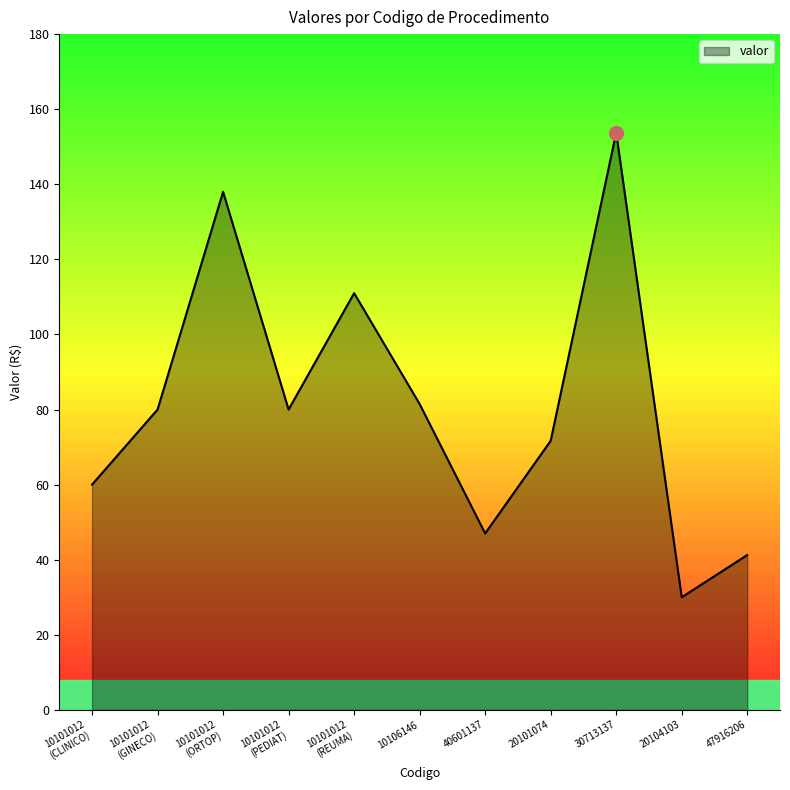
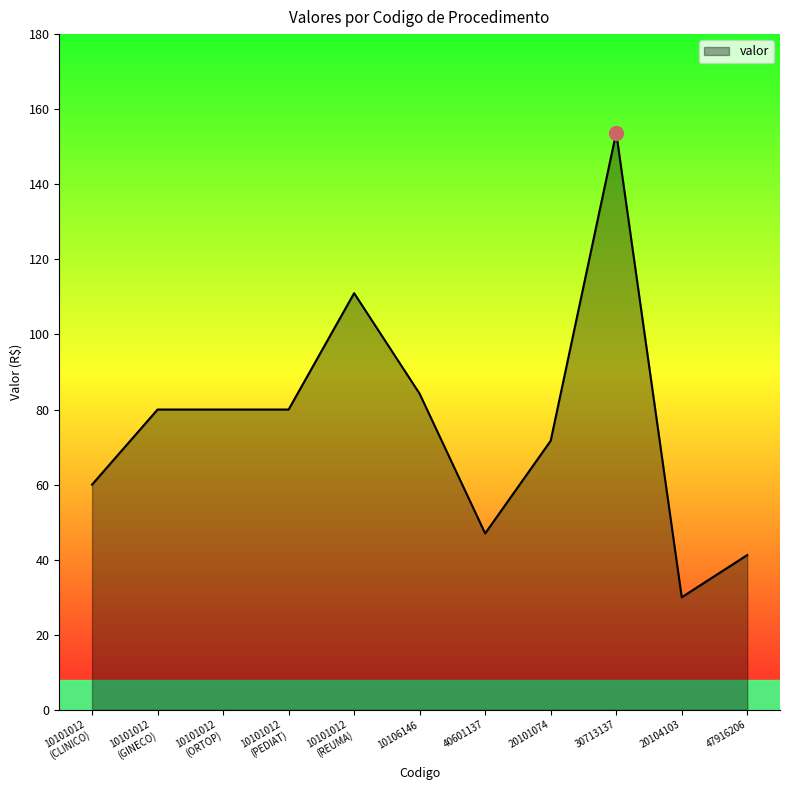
  {
    "valor": {
      "10101012 (CLINICO)": 60,
      "10101012 (GINECO)": 80,
-     "10101012 (ORTOP)": 138,
+     "10101012 (ORTOP)": 80,
      "10101012 (PEDIAT)": 80,
      "10101012 (REUMA)": 111,
-     "10106146": 81,
+     "10106146": 84,
      "40601137": 47,
      "20101074": 72,
      "20104103": 30,
      "47916206": 41
    }
  }
